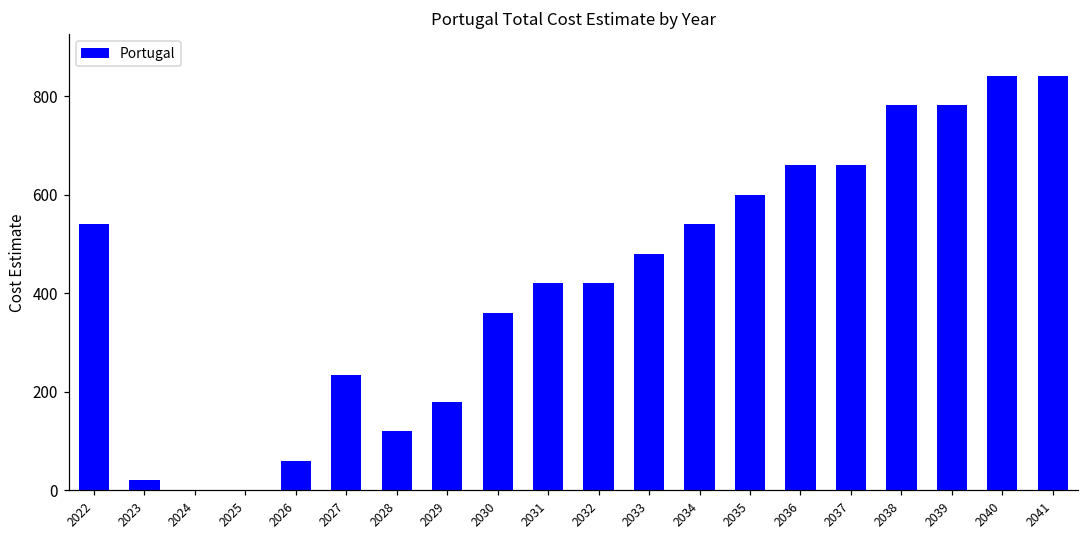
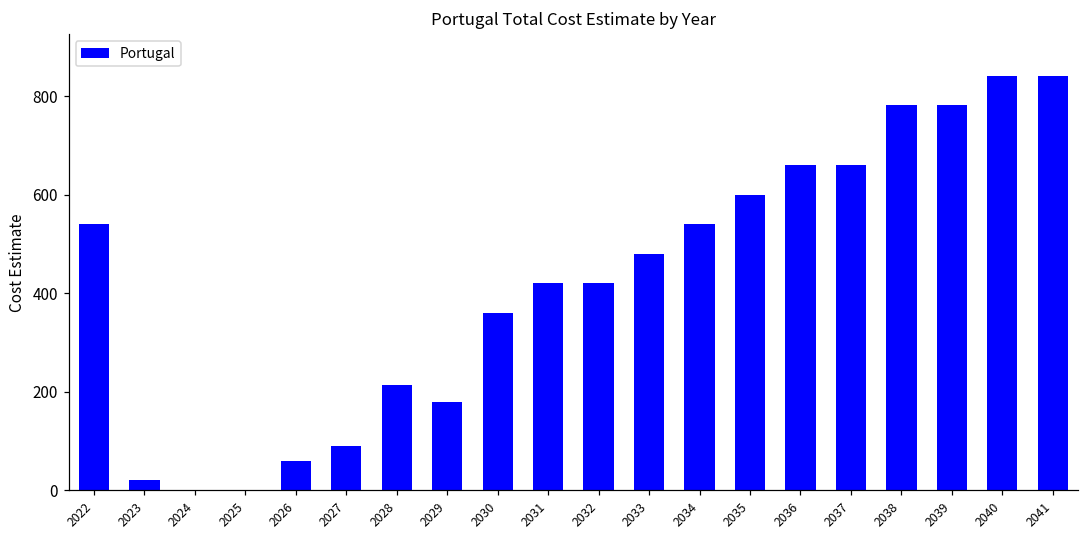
  {
    "2022": 540,
    "2023": 20,
    "2024": 0,
    "2025": 0,
    "2026": 60,
-   "2027": 230,
-   "2028": 120,
+   "2027": 90,
+   "2028": 210,
    "2029": 180,
    "2030": 360,
    "2031": 420,
    "2032": 420,
    "2033": 480,
    "2034": 540,
    "2035": 600,
    "2036": 660,
    "2037": 660,
    "2038": 780,
    "2039": 780,
    "2040": 840,
    "2041": 840
  }
